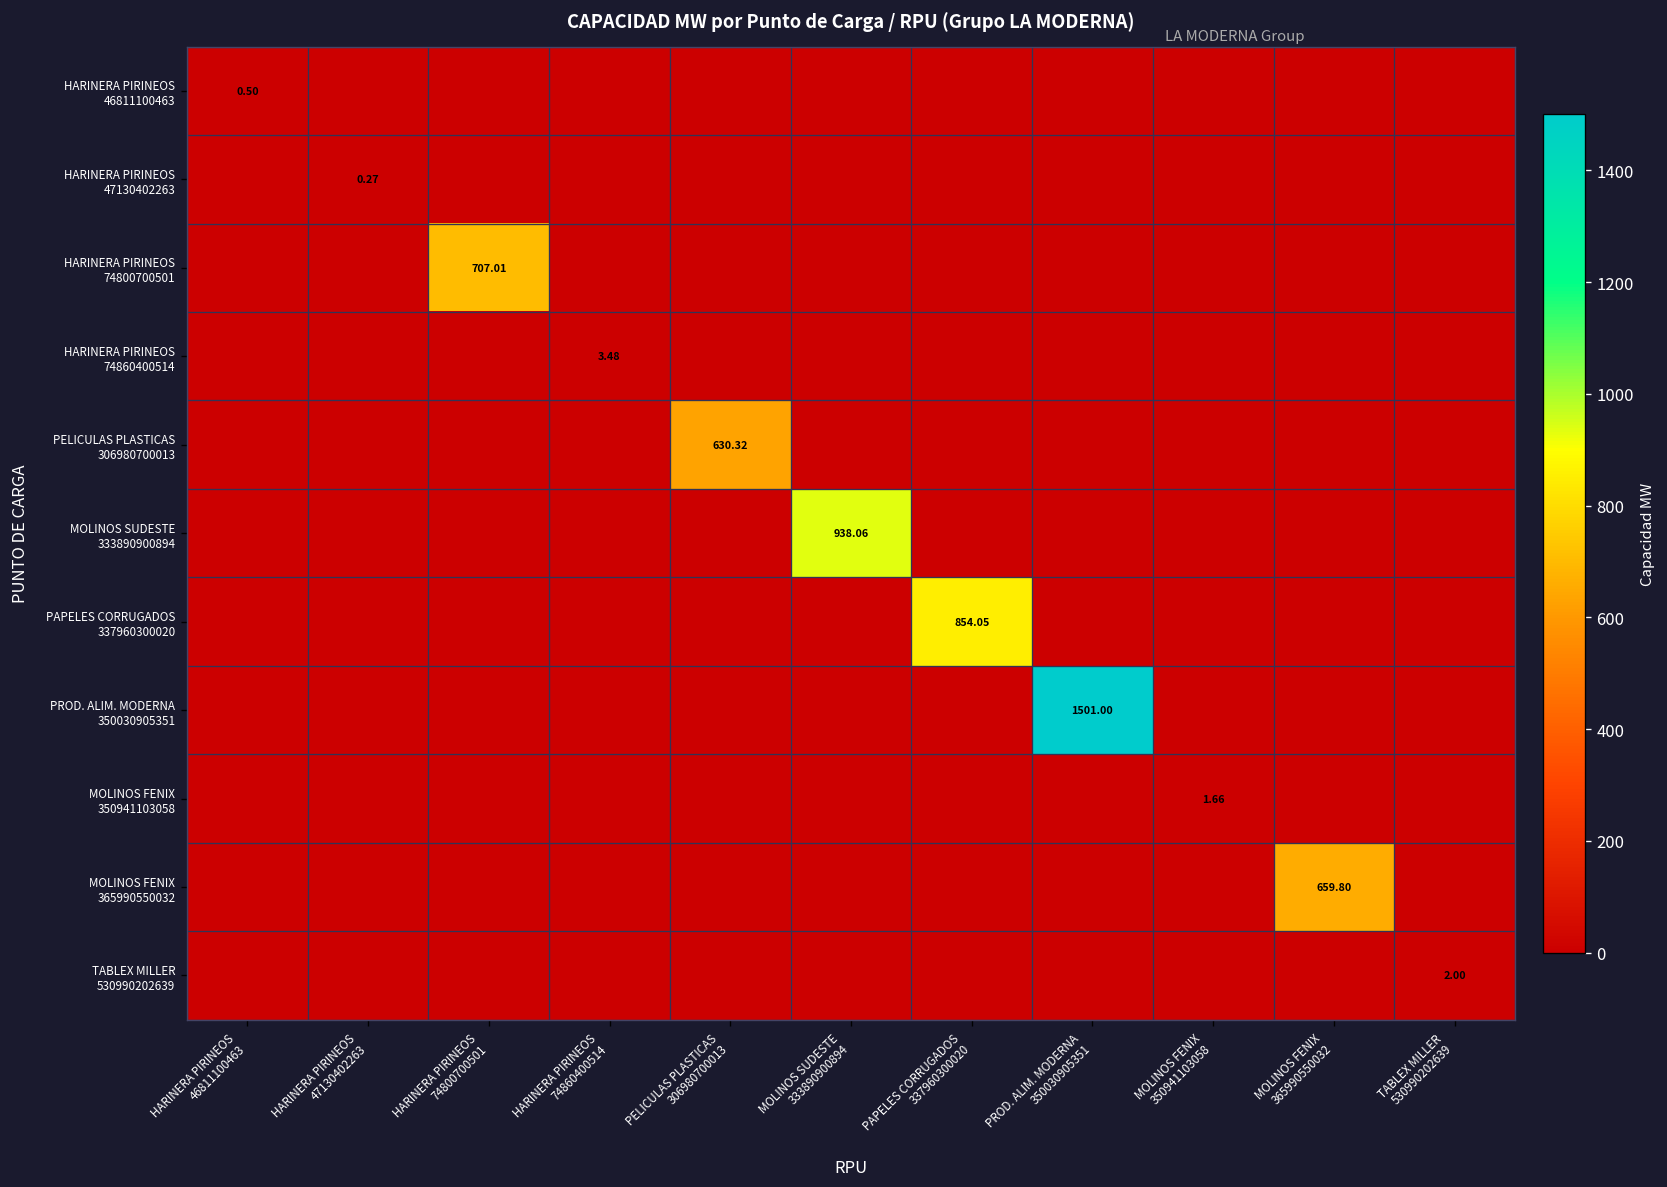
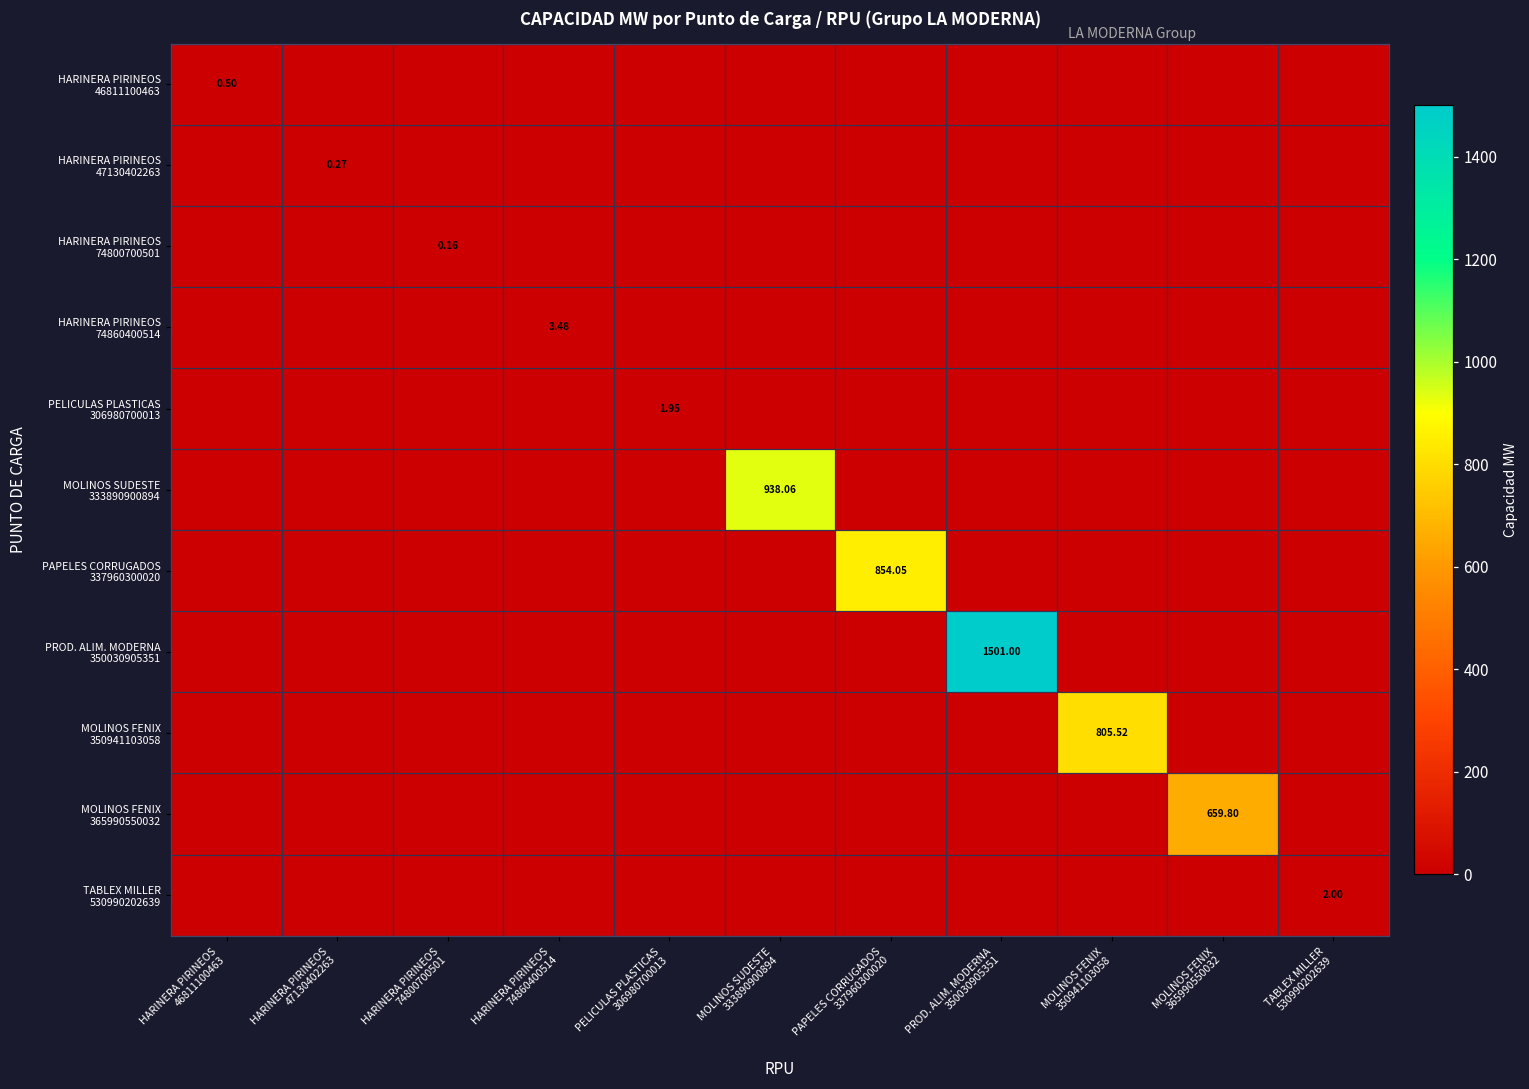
  {
    "HARINERA PIRINEOS 46811100463": {
      "HARINERA PIRINEOS 46811100463": 0.50
    },
    "HARINERA PIRINEOS 47130402263": {
      "HARINERA PIRINEOS 47130402263": 0.27
    },
    "HARINERA PIRINEOS 74800700501": {
-     "HARINERA PIRINEOS 74800700501": 707.01
+     "HARINERA PIRINEOS 74800700501": 0.16
    },
    "HARINERA PIRINEOS 74860400514": {
      "HARINERA PIRINEOS 74860400514": 3.48
    },
    "PELICULAS PLASTICAS 306980700013": {
-     "PELICULAS PLASTICAS 306980700013": 630.32
+     "PELICULAS PLASTICAS 306980700013": 1.95
    },
    "MOLINOS SUDESTE 333890900894": {
      "MOLINOS SUDESTE 333890900894": 938.06
    },
    "PAPELES CORRUGADOS 337960300020": {
      "PAPELES CORRUGADOS 337960300020": 854.05
    },
    "PROD. ALIM. MODERNA 350030905351": {
      "PROD. ALIM. MODERNA 350030905351": 1501.00
    },
    "MOLINOS FENIX 350941103058": {
-     "MOLINOS FENIX 350941103058": 1.66
+     "MOLINOS FENIX 350941103058": 805.52
    },
    "MOLINOS FENIX 365990550032": {
      "MOLINOS FENIX 365990550032": 659.80
    },
    "TABLEX MILLER 530990202639": {
      "TABLEX MILLER 530990202639": 2.00
    }
  }
